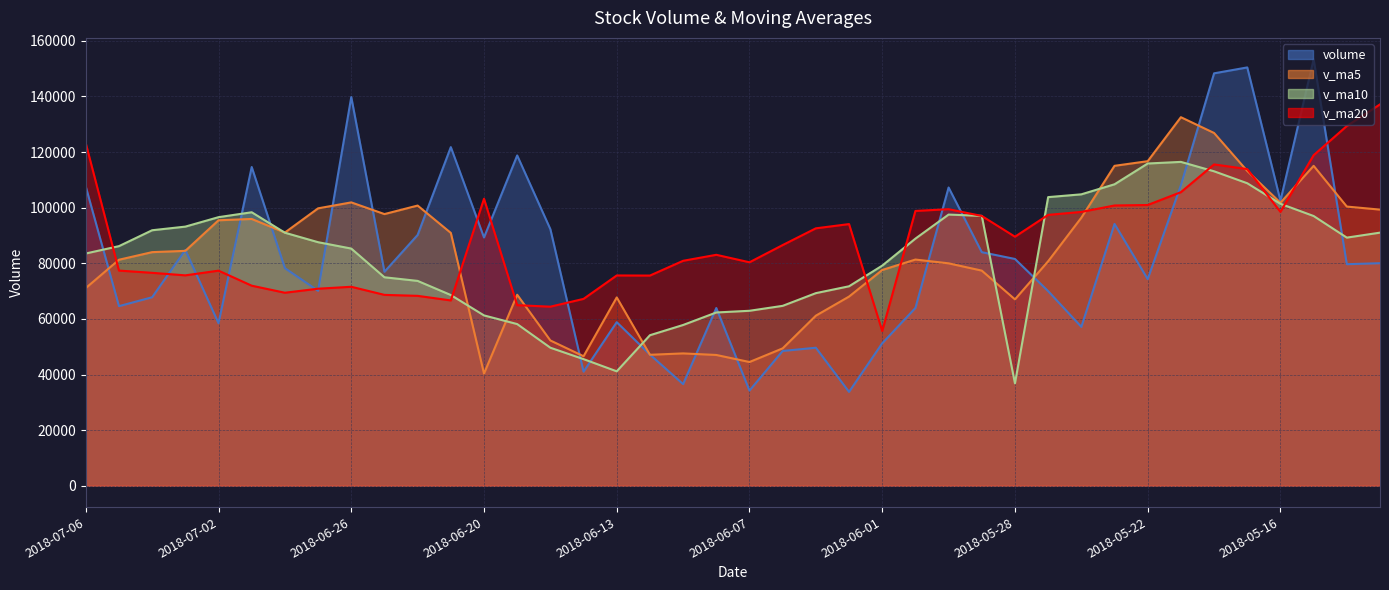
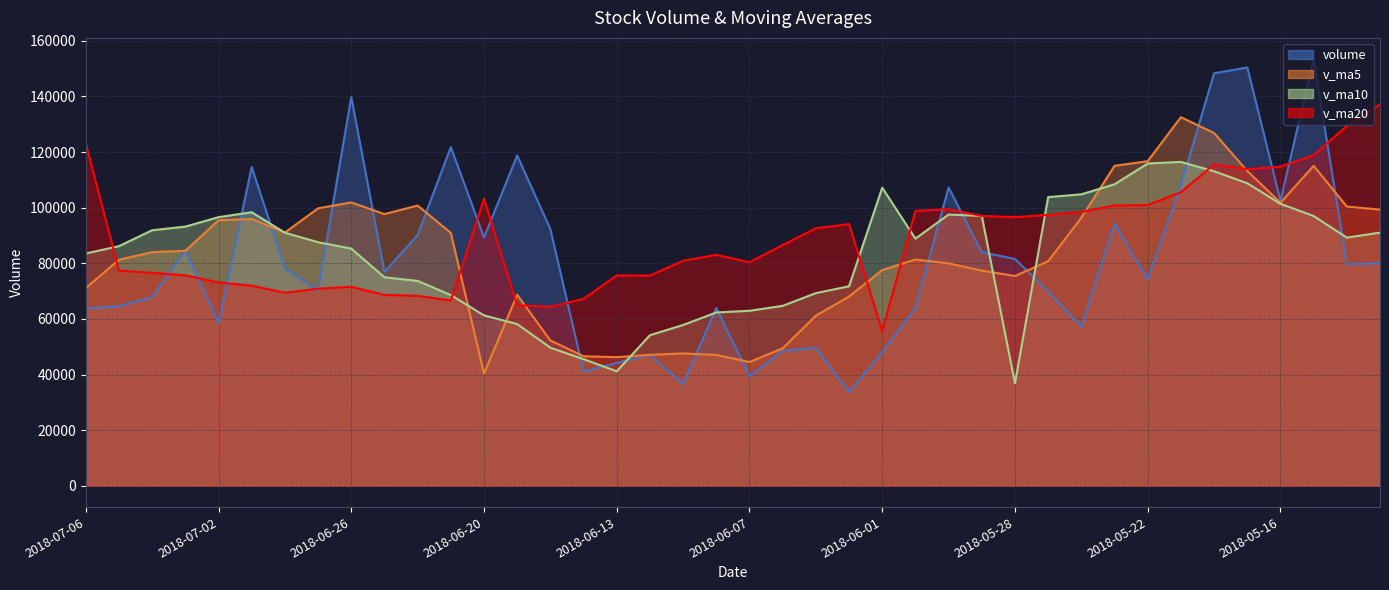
  {
    "volume": {
-     "2018-07-06": 108000,
+     "2018-07-06": 64000,
      "2018-07-02": 58000,
      "2018-06-26": 140000,
      "2018-06-20": 89000,
-     "2018-06-13": 59000,
-     "2018-06-07": 34000,
-     "2018-06-01": 51000,
+     "2018-06-13": 44000,
+     "2018-06-07": 39000,
+     "2018-06-01": 48000,
      "2018-05-28": 82000,
      "2018-05-22": 74000
    },
    "v_ma5": {
      "2018-07-06": 71000,
      "2018-07-02": 95000,
      "2018-06-26": 102000,
      "2018-06-20": 40000,
-     "2018-06-13": 68000,
+     "2018-06-13": 46000,
      "2018-06-07": 45000,
      "2018-06-01": 78000,
-     "2018-05-28": 67000
+     "2018-05-28": 75000
    },
    "v_ma10": {
      "2018-07-06": 84000,
      "2018-07-02": 97000,
      "2018-06-26": 85000,
      "2018-06-20": 61000,
      "2018-06-13": 41000,
      "2018-06-07": 63000,
-     "2018-06-01": 79000,
+     "2018-06-01": 107000,
      "2018-05-28": 37000
    },
    "v_ma20": {
      "2018-07-06": 123000,
-     "2018-07-02": 77000,
+     "2018-07-02": 73000,
      "2018-06-26": 72000,
      "2018-06-20": 103000,
      "2018-06-13": 76000,
      "2018-06-07": 80000,
      "2018-06-01": 56000,
-     "2018-05-28": 90000,
+     "2018-05-28": 97000,
      "2018-05-22": 101000,
-     "2018-05-16": 98000
+     "2018-05-16": 115000
    }
  }
